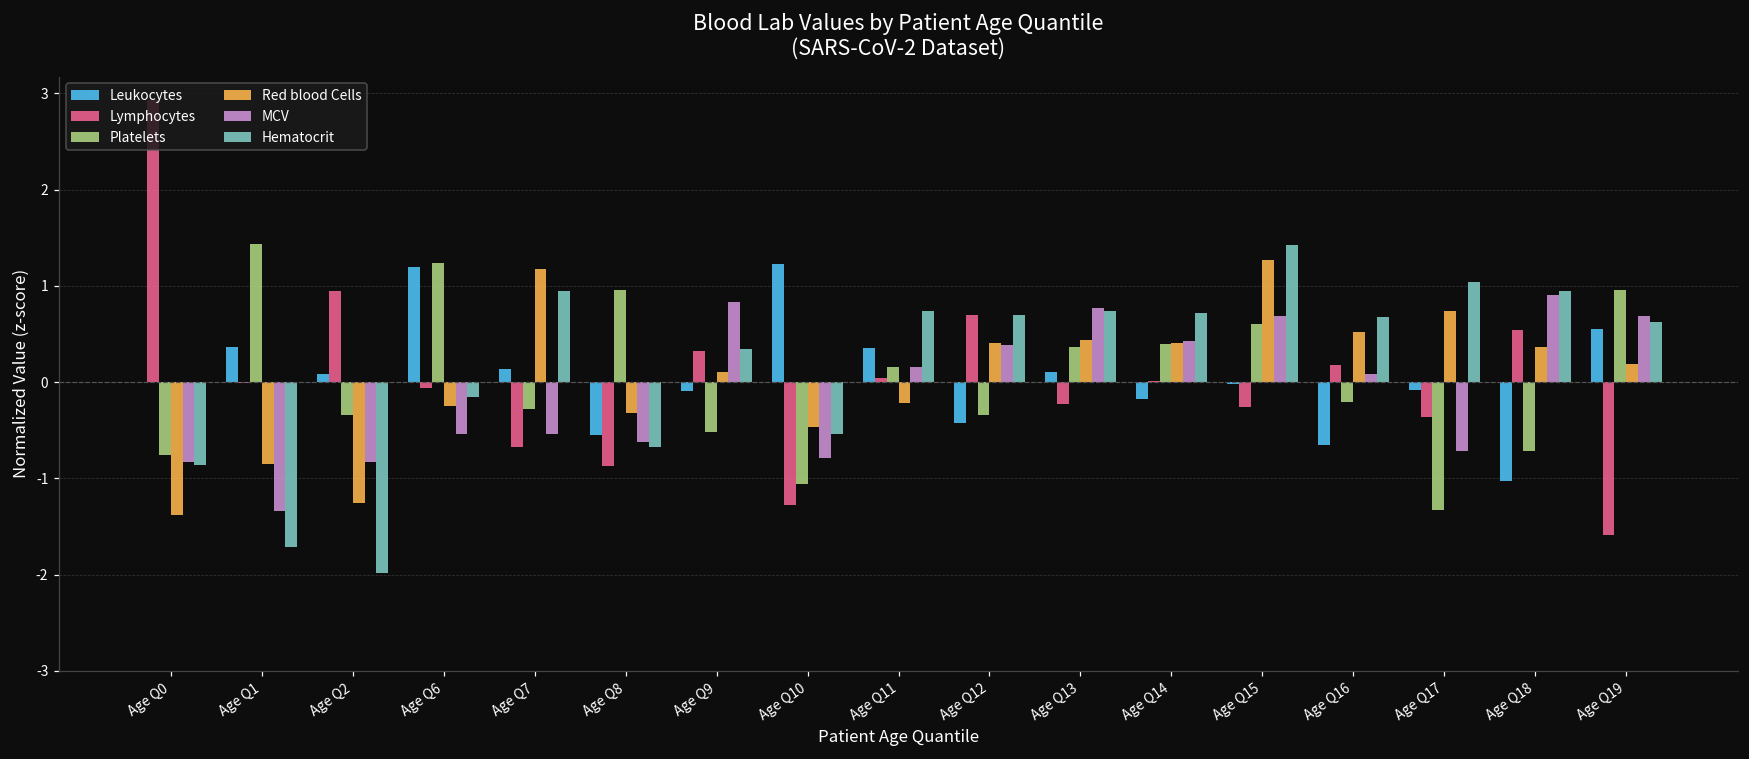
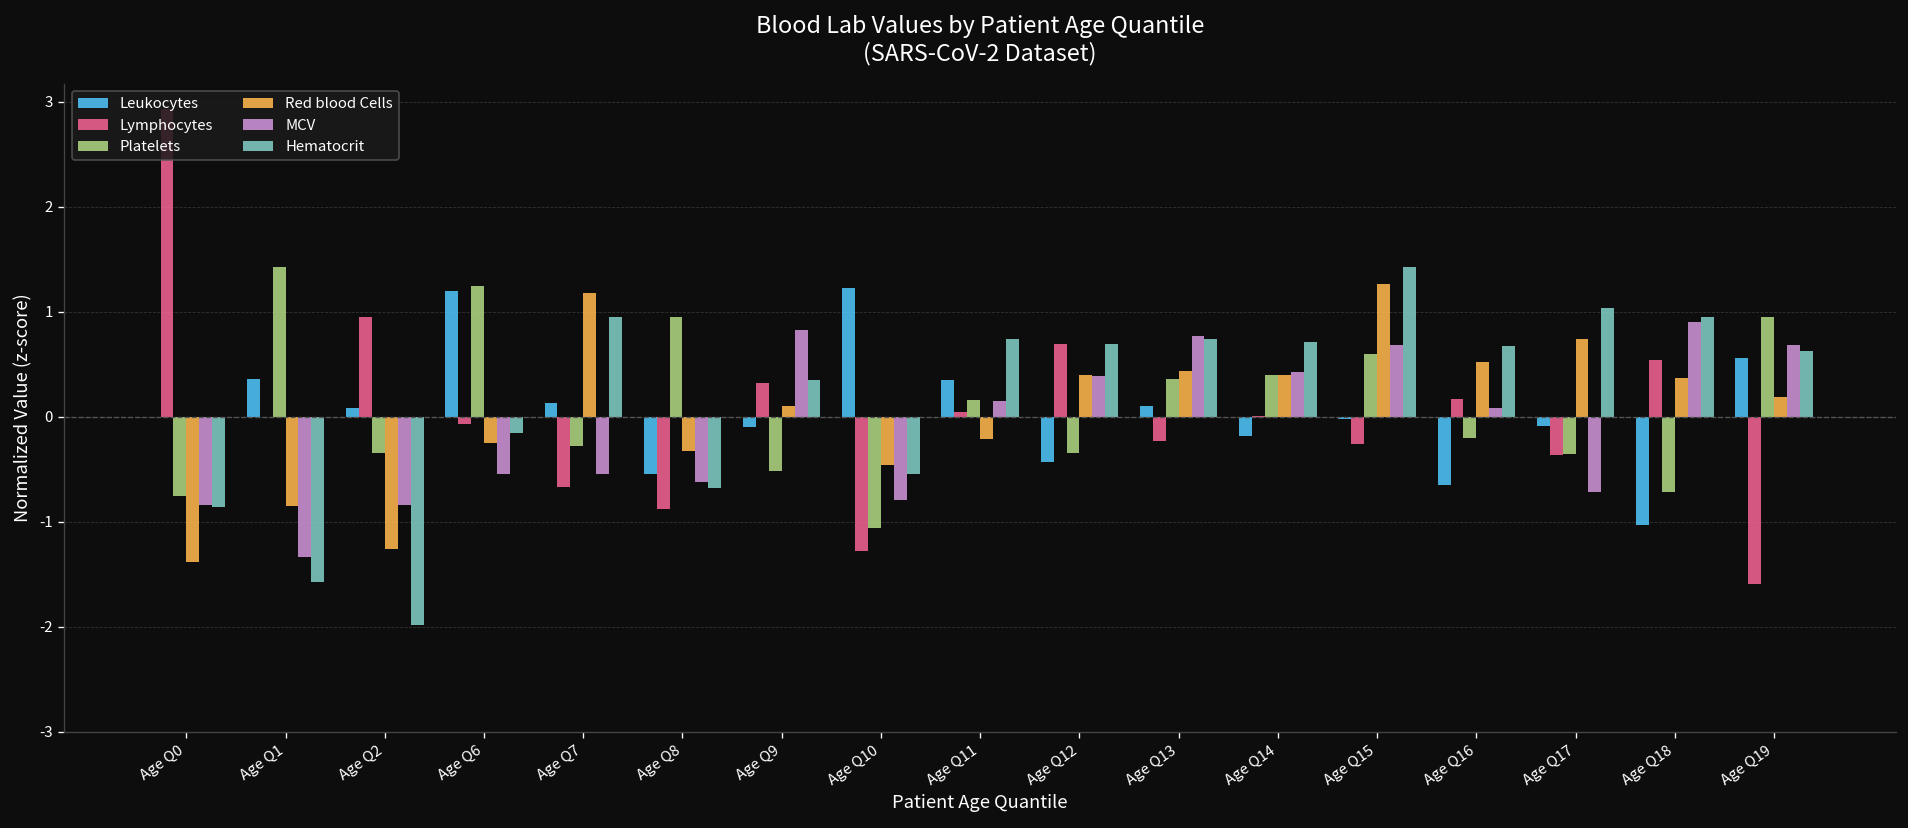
  {
    "Leukocytes": {
      "Age Q1": 0.4,
      "Age Q2": 0.1,
      "Age Q6": 1.2,
      "Age Q7": 0.1,
      "Age Q8": -0.5,
      "Age Q9": -0.1,
      "Age Q10": 1.2,
      "Age Q11": 0.4,
      "Age Q12": -0.4,
      "Age Q13": 0.1,
      "Age Q14": -0.2,
      "Age Q16": -0.7,
      "Age Q17": -0.1,
      "Age Q18": -1.0,
      "Age Q19": 0.6
    },
    "Lymphocytes": {
      "Age Q2": 0.9,
      "Age Q6": -0.1,
      "Age Q7": -0.7,
      "Age Q8": -0.9,
      "Age Q9": 0.3,
      "Age Q10": -1.3,
      "Age Q11": 0.0,
      "Age Q12": 0.7,
      "Age Q13": -0.2,
      "Age Q15": -0.3,
      "Age Q16": 0.2,
      "Age Q17": -0.4,
      "Age Q18": 0.5,
      "Age Q19": -1.6
    },
    "Platelets": {
      "Age Q0": -0.8,
      "Age Q1": 1.4,
      "Age Q2": -0.3,
      "Age Q6": 1.2,
      "Age Q7": -0.3,
      "Age Q8": 1.0,
      "Age Q9": -0.5,
      "Age Q10": -1.1,
      "Age Q11": 0.2,
      "Age Q12": -0.3,
      "Age Q13": 0.4,
      "Age Q14": 0.4,
      "Age Q15": 0.6,
      "Age Q16": -0.2,
-     "Age Q17": -1.3,
+     "Age Q17": -0.4,
      "Age Q18": -0.7,
      "Age Q19": 1.0
    },
    "Red blood Cells": {
      "Age Q0": -1.4,
      "Age Q1": -0.9,
      "Age Q2": -1.3,
      "Age Q6": -0.3,
      "Age Q7": 1.2,
      "Age Q8": -0.3,
      "Age Q9": 0.1,
      "Age Q10": -0.5,
      "Age Q11": -0.2,
      "Age Q12": 0.4,
      "Age Q13": 0.4,
      "Age Q14": 0.4,
      "Age Q15": 1.3,
      "Age Q16": 0.5,
      "Age Q17": 0.7,
      "Age Q18": 0.4,
      "Age Q19": 0.2
    },
    "MCV": {
      "Age Q0": -0.8,
      "Age Q1": -1.3,
      "Age Q2": -0.8,
      "Age Q6": -0.5,
      "Age Q7": -0.5,
      "Age Q8": -0.6,
      "Age Q9": 0.8,
      "Age Q10": -0.8,
      "Age Q11": 0.2,
      "Age Q12": 0.4,
      "Age Q13": 0.8,
      "Age Q14": 0.4,
      "Age Q15": 0.7,
      "Age Q16": 0.1,
      "Age Q17": -0.7,
      "Age Q18": 0.9,
      "Age Q19": 0.7
    },
    "Hematocrit": {
      "Age Q0": -0.9,
-     "Age Q1": -1.7,
+     "Age Q1": -1.6,
      "Age Q2": -2.0,
      "Age Q6": -0.2,
      "Age Q7": 0.9,
      "Age Q8": -0.7,
      "Age Q9": 0.3,
      "Age Q10": -0.5,
      "Age Q11": 0.7,
      "Age Q12": 0.7,
      "Age Q13": 0.7,
      "Age Q14": 0.7,
      "Age Q15": 1.4,
      "Age Q16": 0.7,
      "Age Q17": 1.0,
      "Age Q18": 0.9,
      "Age Q19": 0.6
    }
  }
